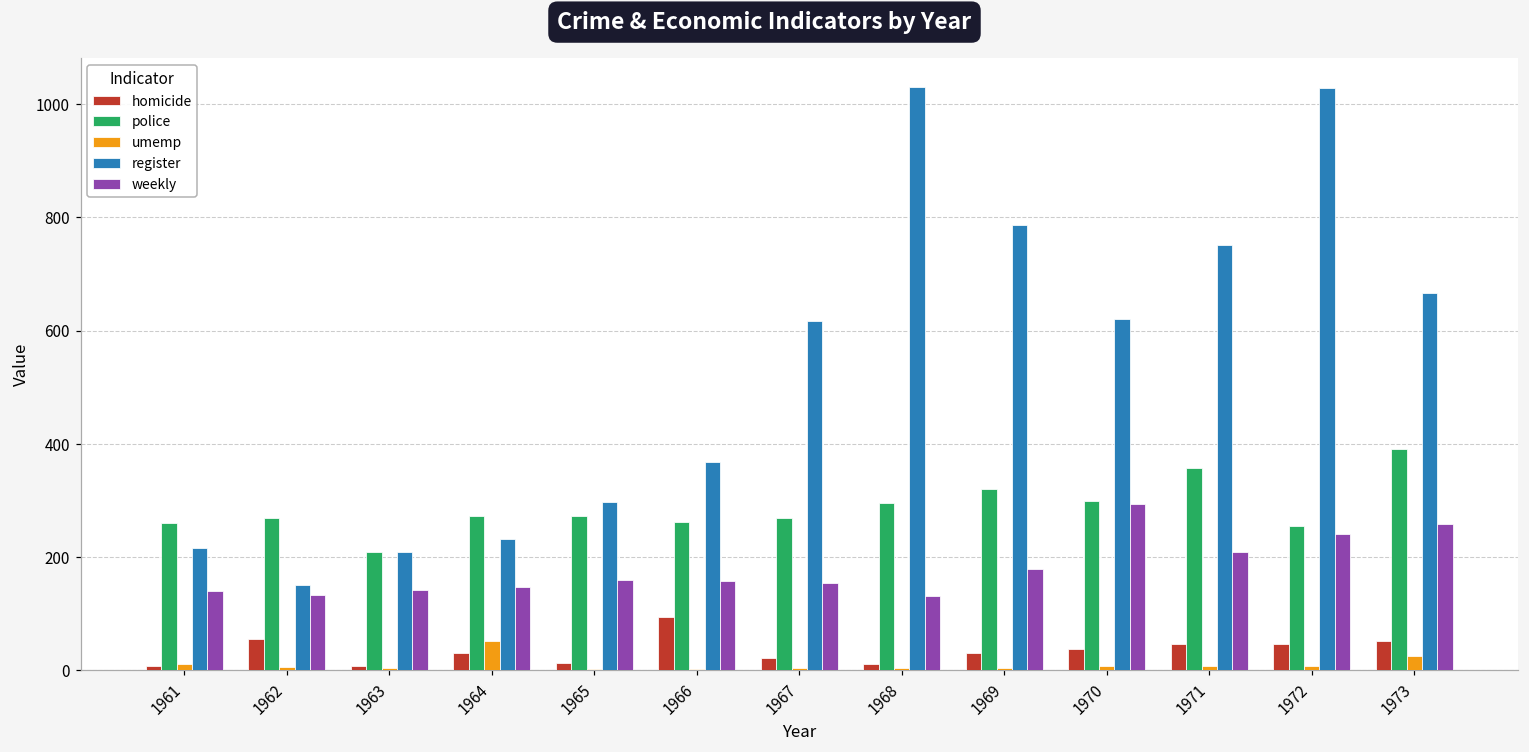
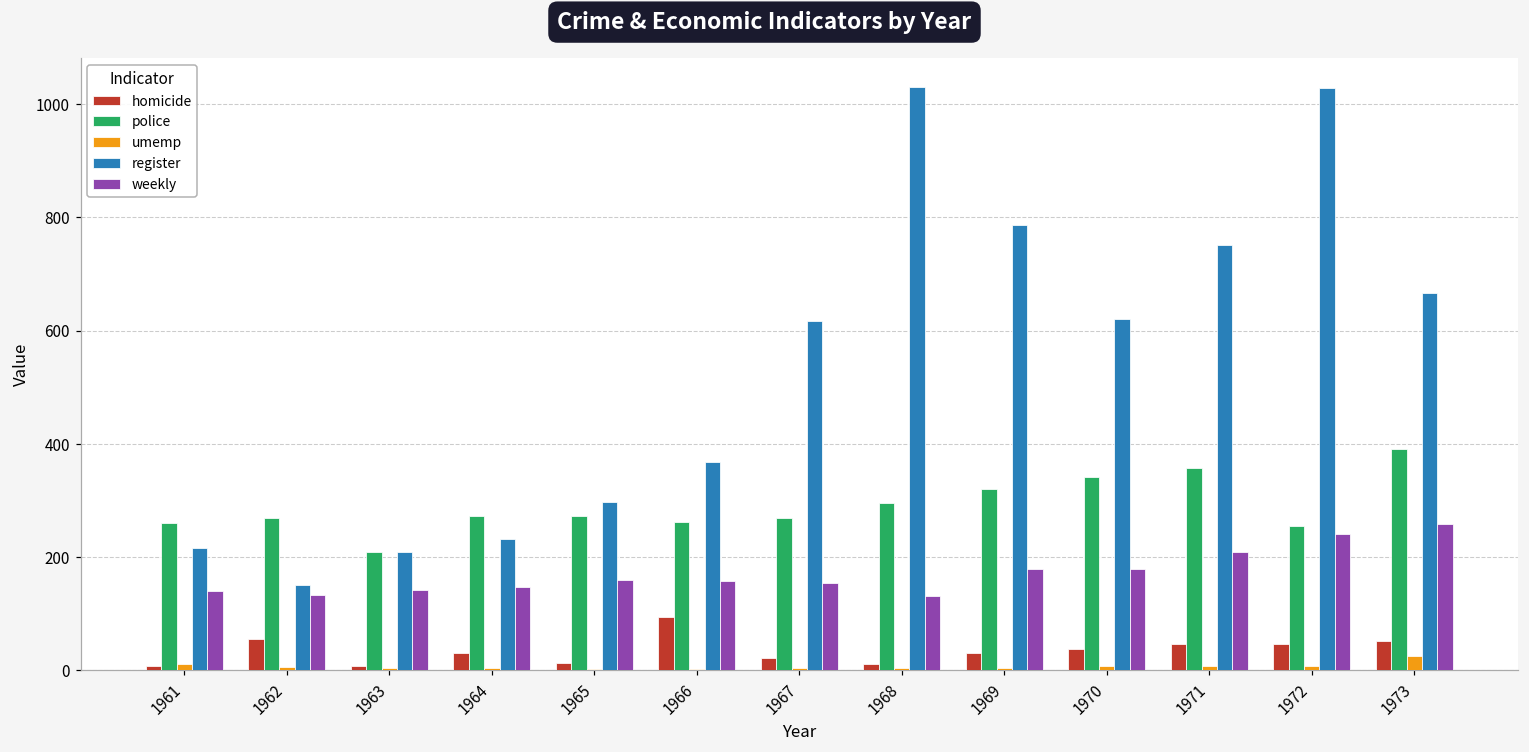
  {
    "homicide": {
      "1961": 10,
      "1962": 60,
      "1963": 10,
      "1964": 30,
      "1965": 10,
      "1966": 90,
      "1967": 20,
      "1968": 10,
      "1969": 30,
      "1970": 40,
      "1971": 50,
      "1972": 50,
      "1973": 50
    },
    "police": {
      "1961": 260,
      "1962": 270,
      "1963": 210,
      "1964": 270,
      "1965": 270,
      "1966": 260,
      "1967": 270,
      "1968": 300,
      "1969": 320,
-     "1970": 300,
+     "1970": 340,
      "1971": 360,
      "1972": 250,
      "1973": 390
    },
    "umemp": {
      "1961": 10,
      "1962": 10,
      "1963": 10,
-     "1964": 50,
+     "1964": 0,
      "1970": 10,
      "1971": 10,
      "1972": 10,
      "1973": 30
    },
    "register": {
      "1961": 220,
      "1962": 150,
      "1963": 210,
      "1964": 230,
      "1965": 300,
      "1966": 370,
      "1967": 620,
      "1968": 1030,
      "1969": 790,
      "1970": 620,
      "1971": 750,
      "1972": 1030,
      "1973": 670
    },
    "weekly": {
      "1961": 140,
      "1962": 130,
      "1963": 140,
      "1964": 150,
      "1965": 160,
      "1966": 160,
      "1967": 160,
      "1968": 130,
      "1969": 180,
-     "1970": 290,
+     "1970": 180,
      "1971": 210,
      "1972": 240,
      "1973": 260
    }
  }
